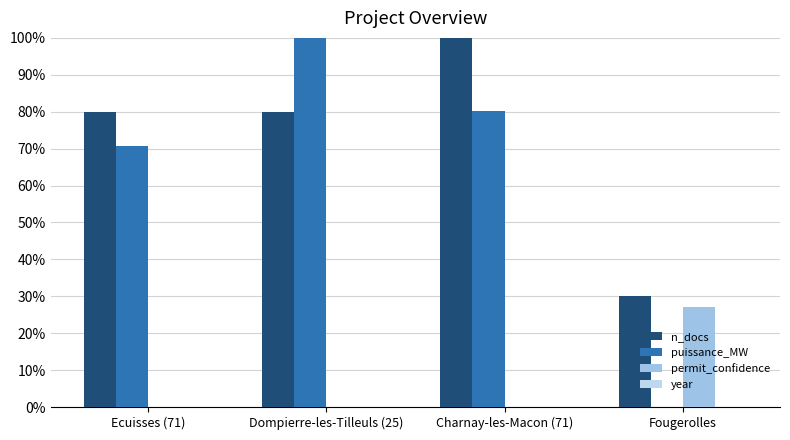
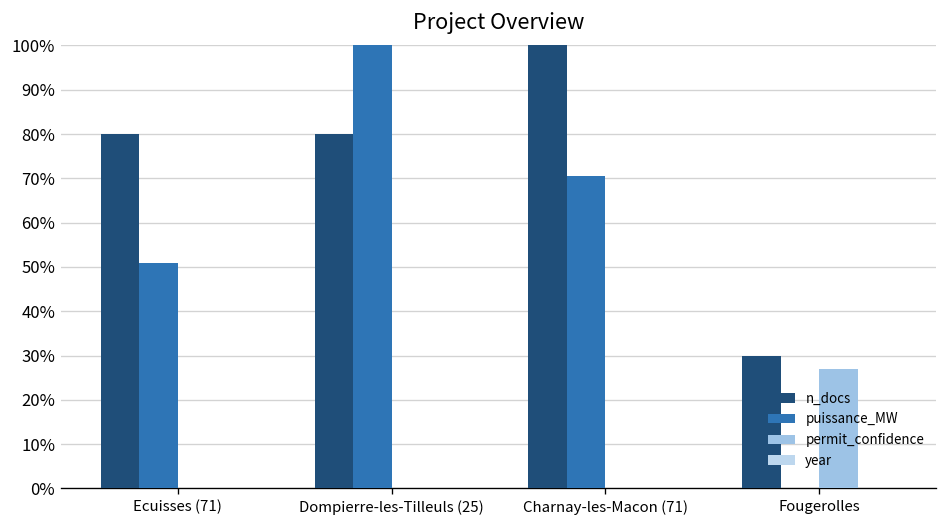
  {
    "n_docs": {
      "Ecuisses (71)": "80%",
      "Dompierre-les-Tilleuls (25)": "80%",
      "Charnay-les-Macon (71)": "100%",
      "Fougerolles": "30%"
    },
    "puissance_MW": {
-     "Ecuisses (71)": "71%",
+     "Ecuisses (71)": "51%",
      "Dompierre-les-Tilleuls (25)": "100%",
-     "Charnay-les-Macon (71)": "80%",
+     "Charnay-les-Macon (71)": "71%",
      "Fougerolles": "0%"
    }
  }
